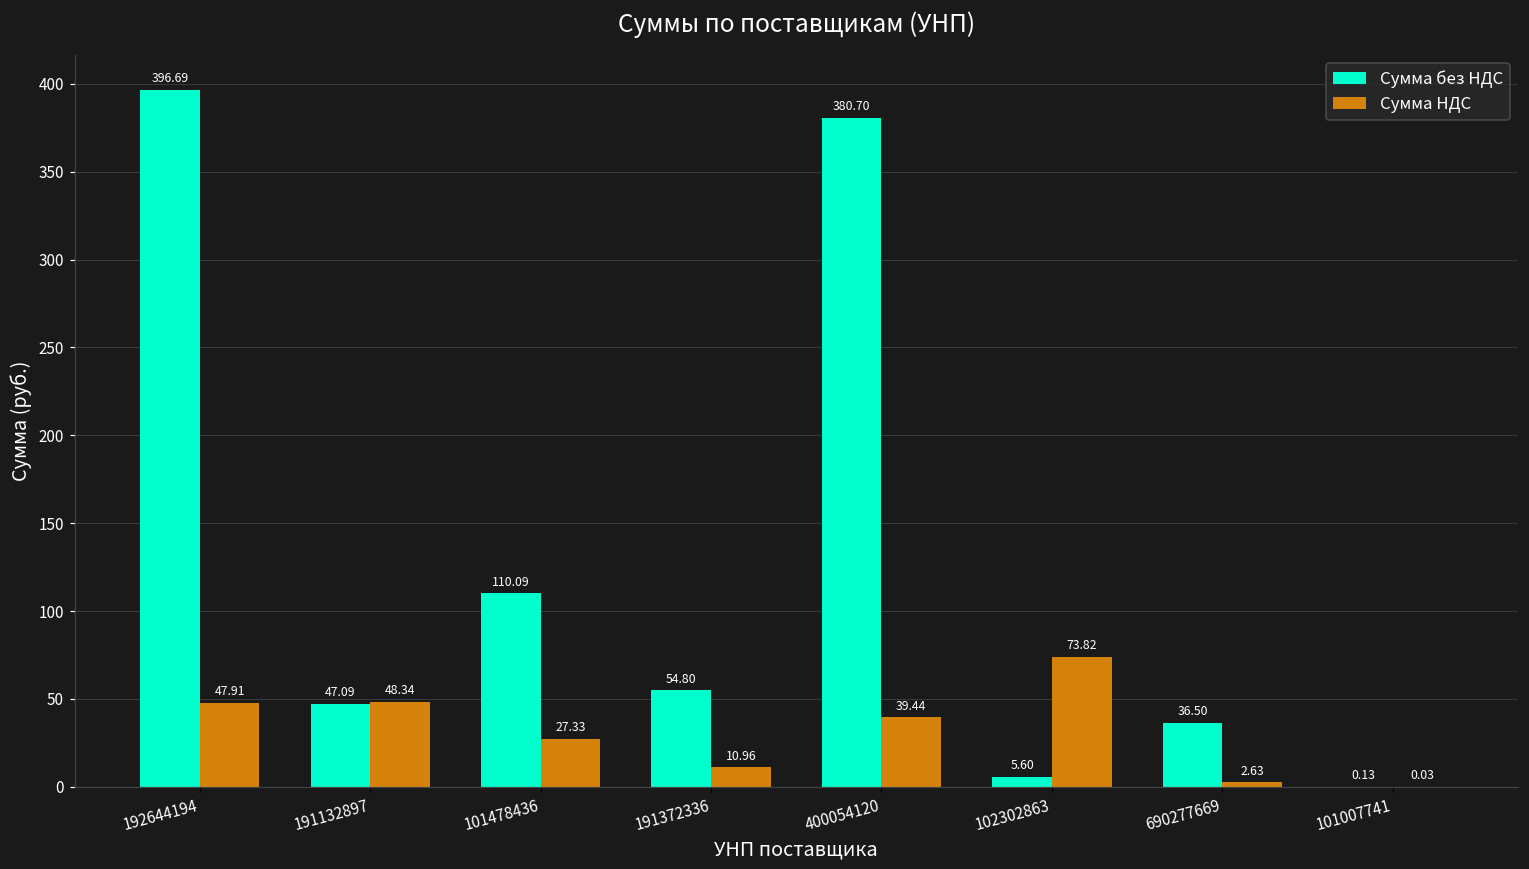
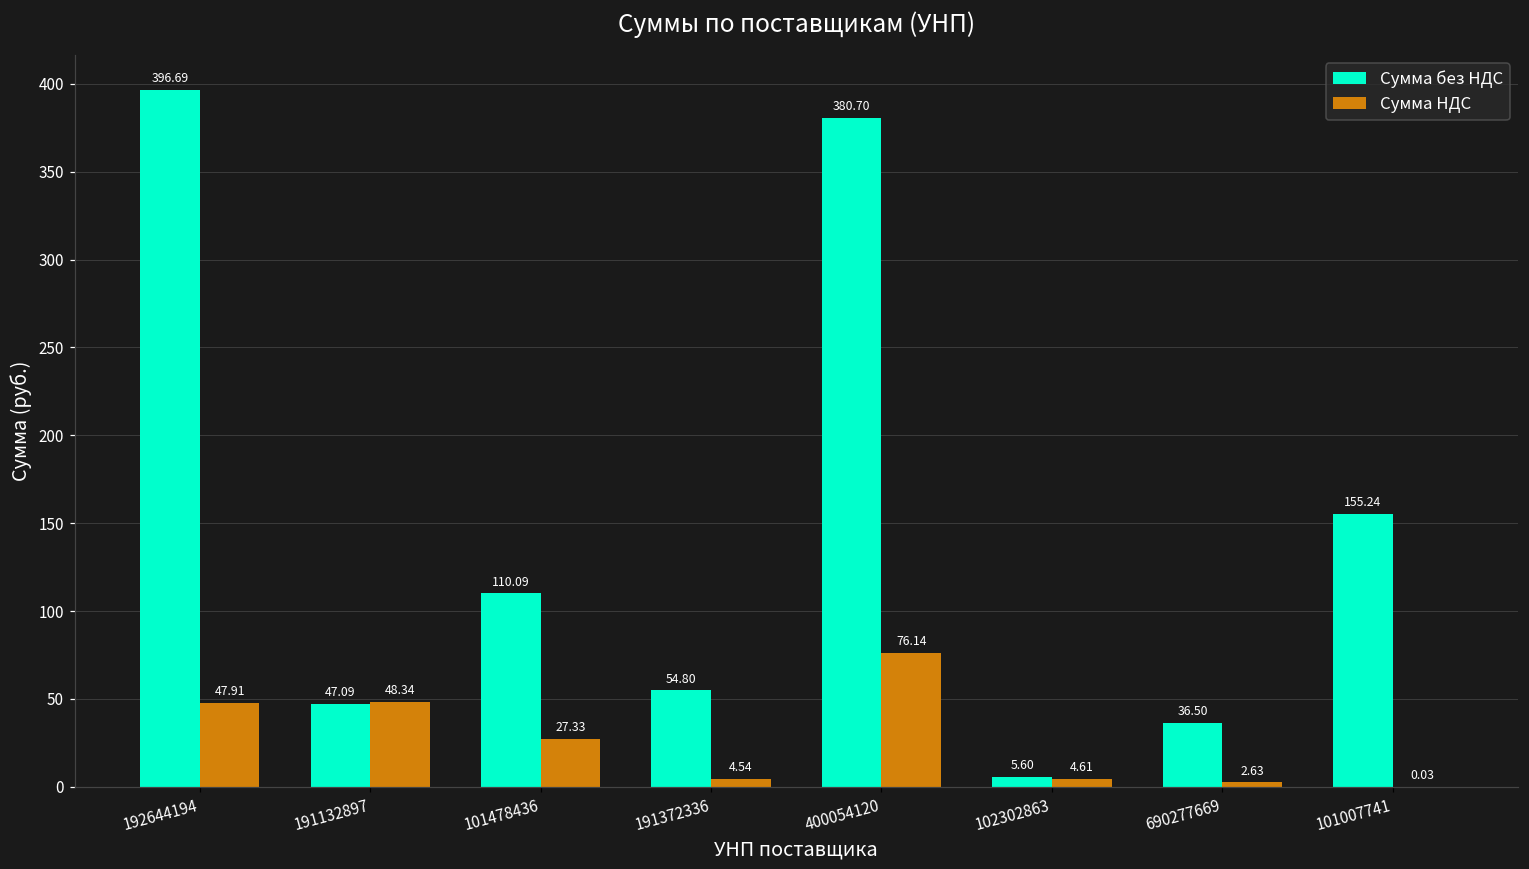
  {
    "Cумма без НДС": {
      "192644194": 396.69,
      "191132897": 47.09,
      "101478436": 110.09,
      "191372336": 54.80,
      "400054120": 380.70,
      "102302863": 5.60,
      "690277669": 36.50,
-     "101007741": 0.13
+     "101007741": 155.24
    },
    "Сумма НДС": {
      "192644194": 47.91,
      "191132897": 48.34,
      "101478436": 27.33,
-     "191372336": 10.96,
-     "400054120": 39.44,
-     "102302863": 73.82,
+     "191372336": 4.54,
+     "400054120": 76.14,
+     "102302863": 4.61,
      "690277669": 2.63,
      "101007741": 0.03
    }
  }
